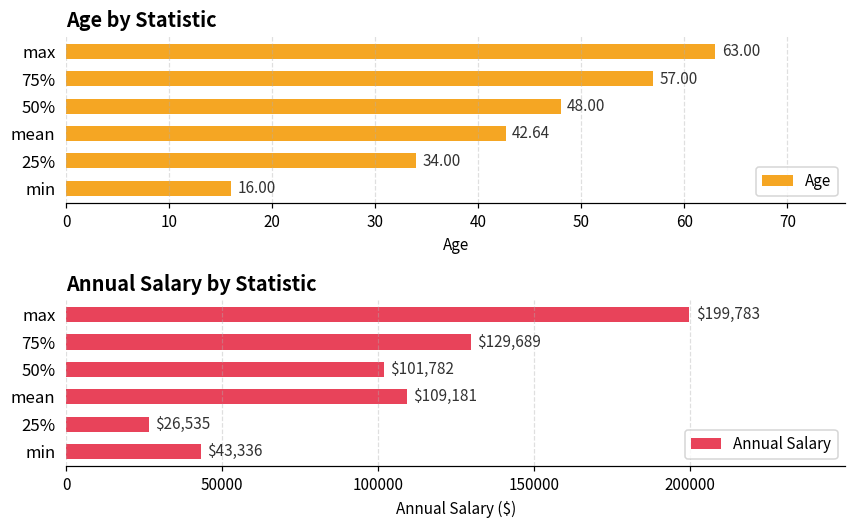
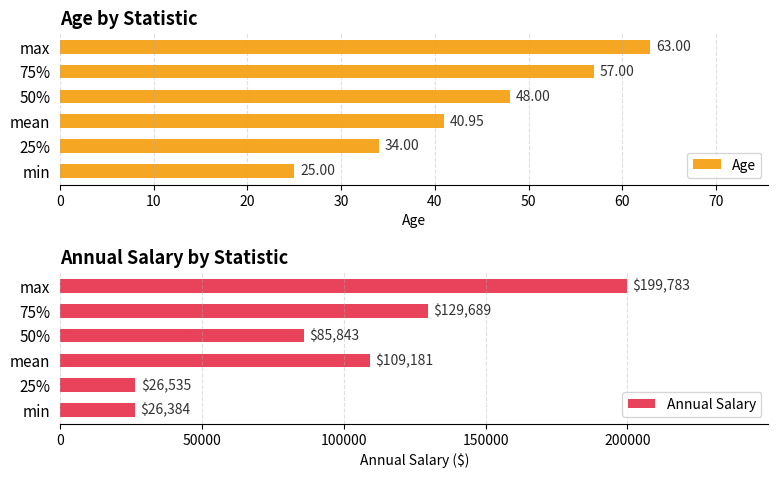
  {
    "Age by Statistic": {
      "max": "63.00",
      "75%": "57.00",
      "50%": "48.00",
-     "mean": "42.64",
+     "mean": "40.95",
      "25%": "34.00",
-     "min": "16.00"
+     "min": "25.00"
    },
    "Annual Salary by Statistic": {
      "max": "$199,783",
      "75%": "$129,689",
-     "50%": "$101,782",
+     "50%": "$85,843",
      "mean": "$109,181",
      "25%": "$26,535",
-     "min": "$43,336"
+     "min": "$26,384"
    }
  }
